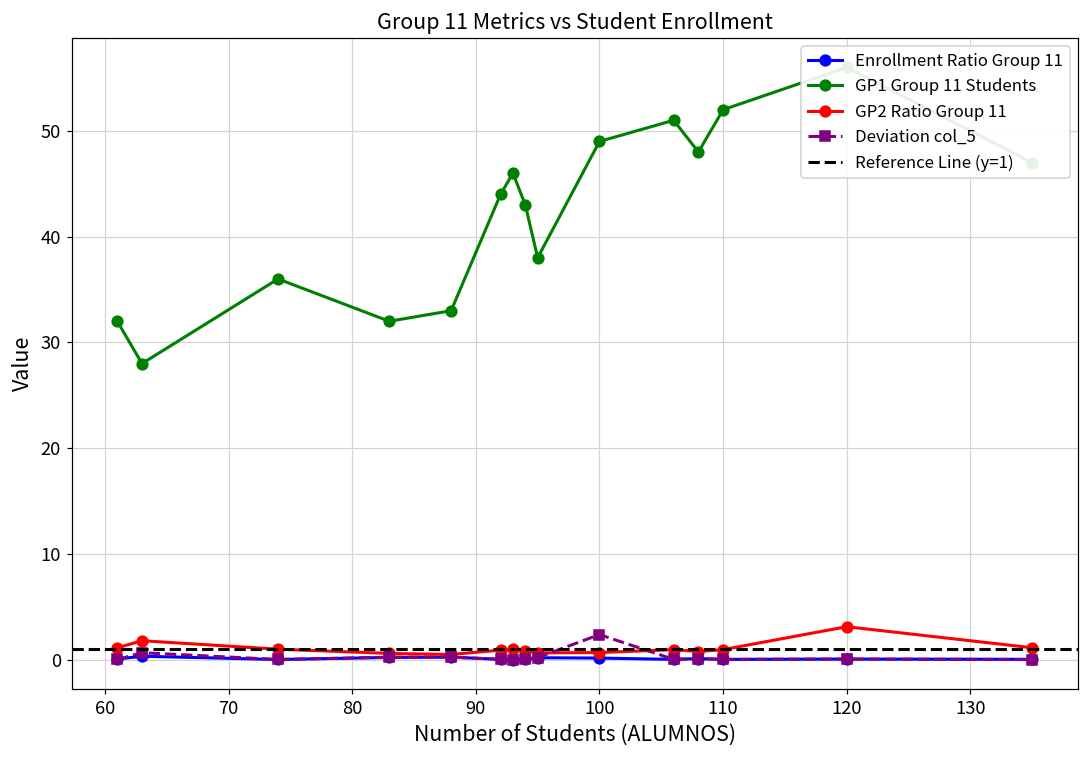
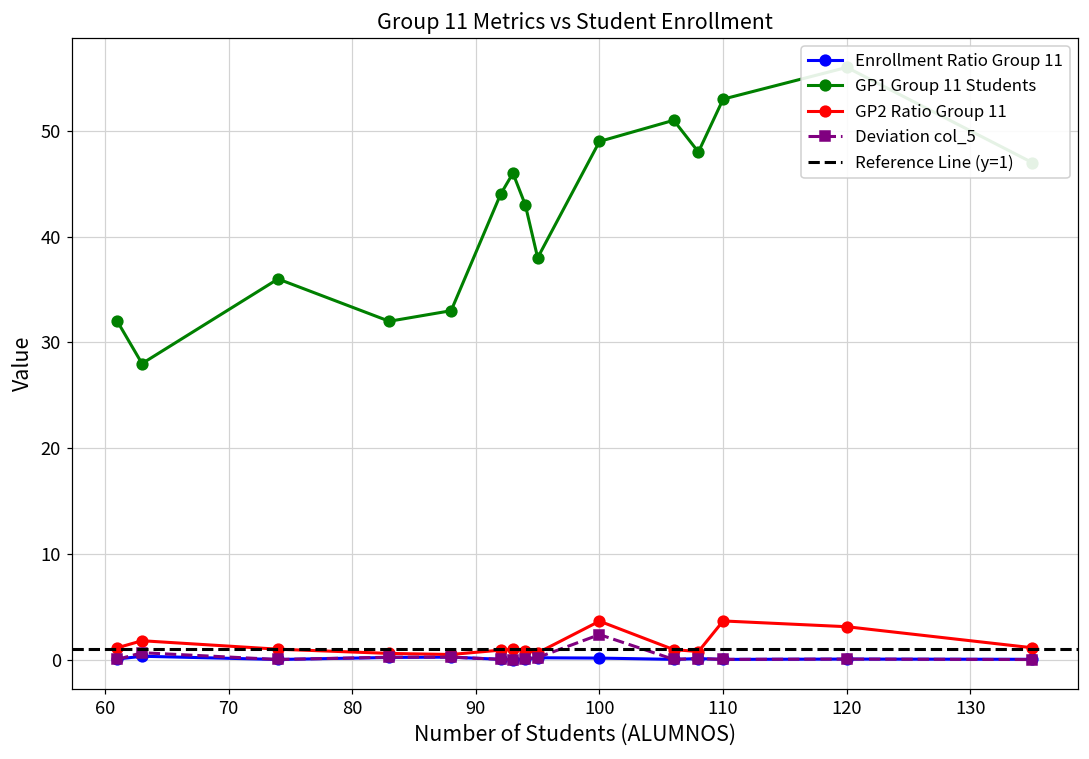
  {
    "Enrollment Ratio Group 11": {
      "100": 0
    },
    "GP1 Group 11 Students": {
      "100": 49,
-     "110": 52
+     "110": 53
    },
    "GP2 Ratio Group 11": {
-     "100": 1,
-     "110": 1,
+     "100": 4,
+     "110": 4,
      "120": 3
    },
    "Deviation col_5": {
      "100": 2
    }
  }
